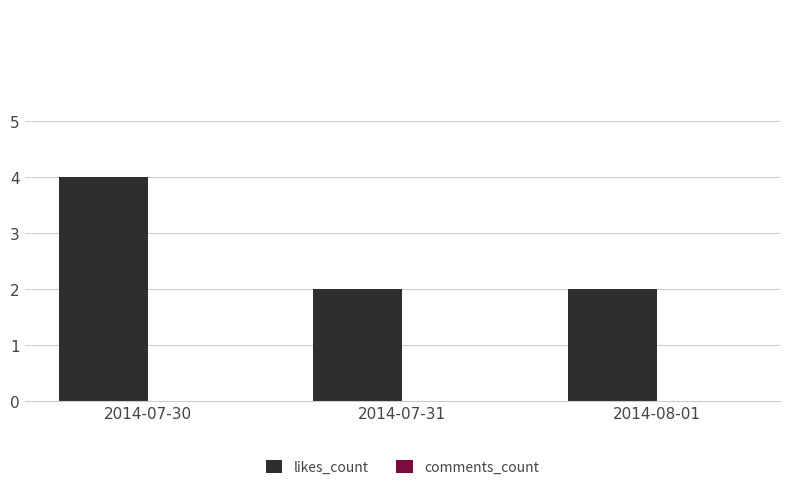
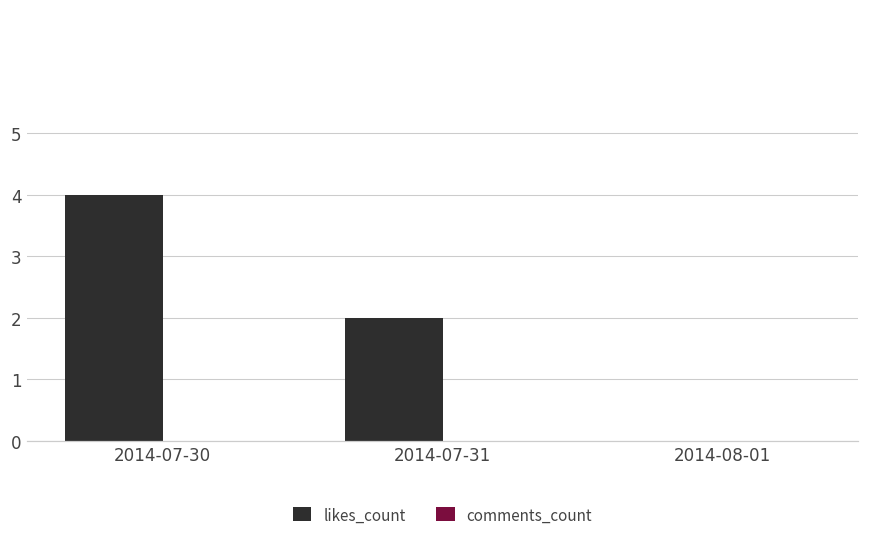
  {
    "likes_count": {
      "2014-07-30": 4,
      "2014-07-31": 2,
-     "2014-08-01": 2
+     "2014-08-01": 0
    },
    "comments_count": {
      "2014-07-30": 0,
      "2014-07-31": 0,
      "2014-08-01": 0
    }
  }
